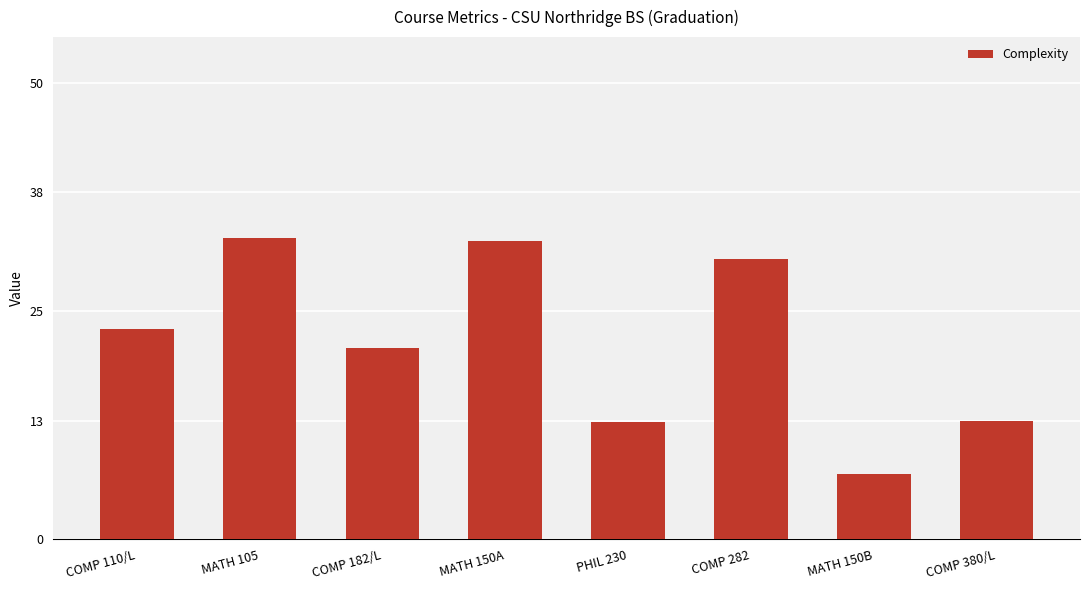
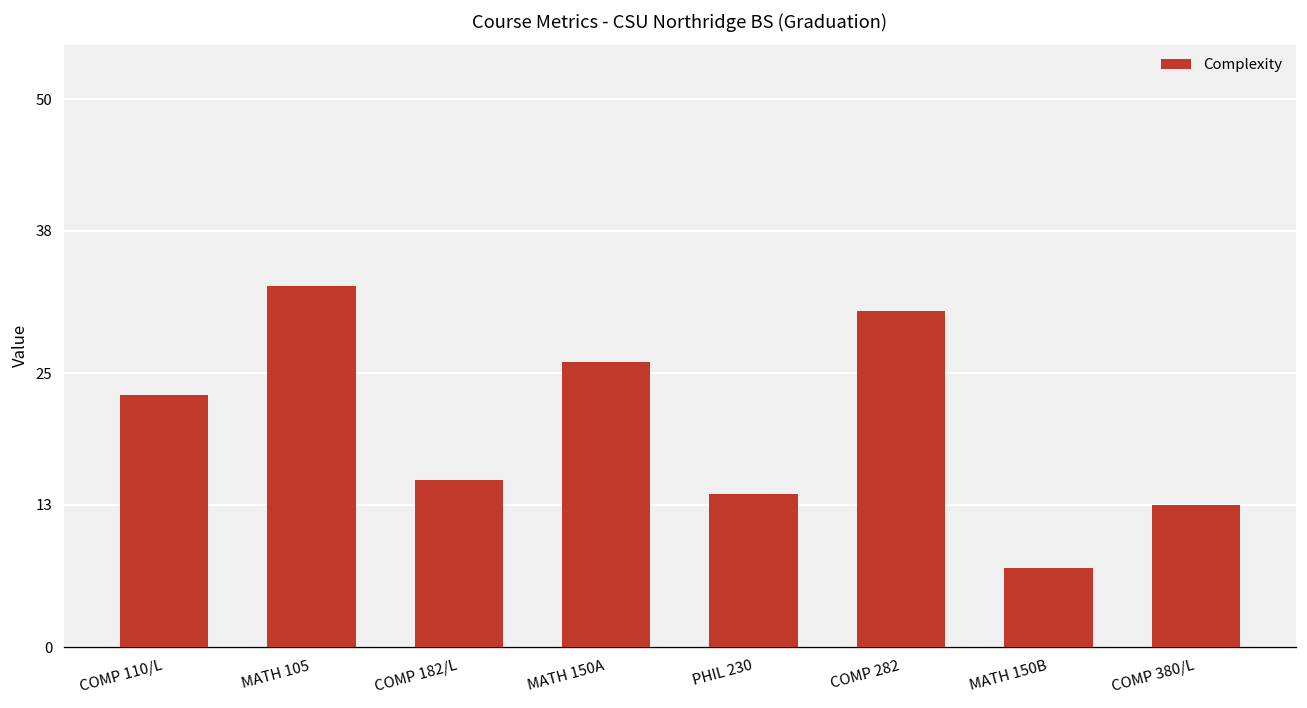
  {
    "COMP 110/L": 23,
    "MATH 105": 33,
-   "COMP 182/L": 21,
-   "MATH 150A": 33,
-   "PHIL 230": 13,
+   "COMP 182/L": 15,
+   "MATH 150A": 26,
+   "PHIL 230": 14,
    "COMP 282": 31,
    "MATH 150B": 7,
    "COMP 380/L": 13
  }
